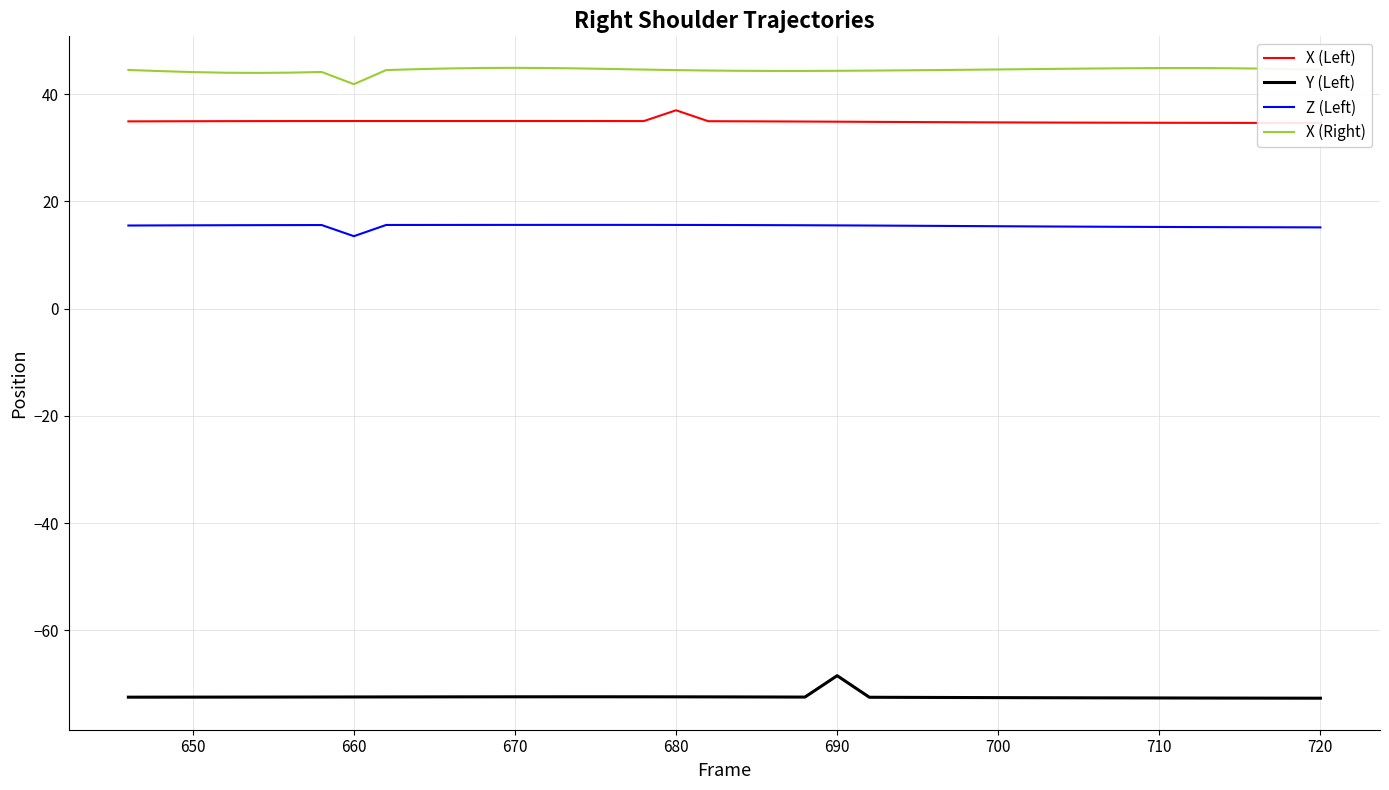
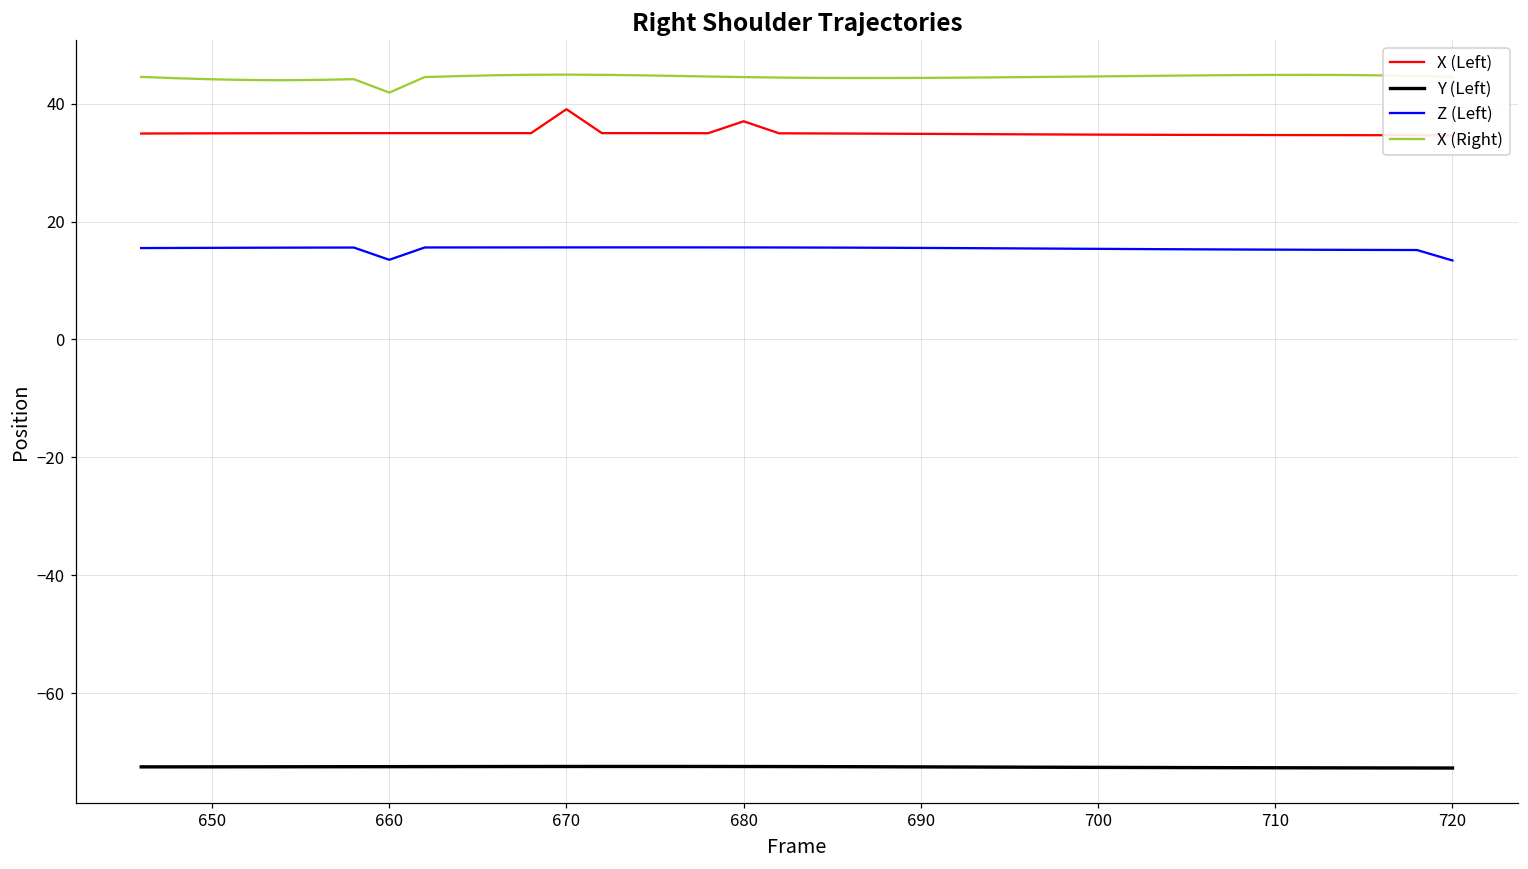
  {
    "X (Left)": {
      "650": 35,
      "660": 35,
-     "670": 35,
+     "670": 39,
      "680": 37,
      "690": 35,
      "700": 35,
      "710": 35
    },
    "Y (Left)": {
      "650": -72,
      "660": -72,
      "670": -72,
      "680": -72,
-     "690": -68,
+     "690": -72,
      "700": -73,
      "710": -73,
      "720": -73
    },
    "Z (Left)": {
      "650": 16,
      "660": 14,
      "670": 16,
      "680": 16,
      "690": 16,
      "700": 15,
      "710": 15,
-     "720": 15
+     "720": 13
    },
    "X (Right)": {
      "650": 44,
      "660": 42,
      "670": 45,
      "680": 44,
      "690": 44,
      "700": 45,
      "710": 45
    }
  }
